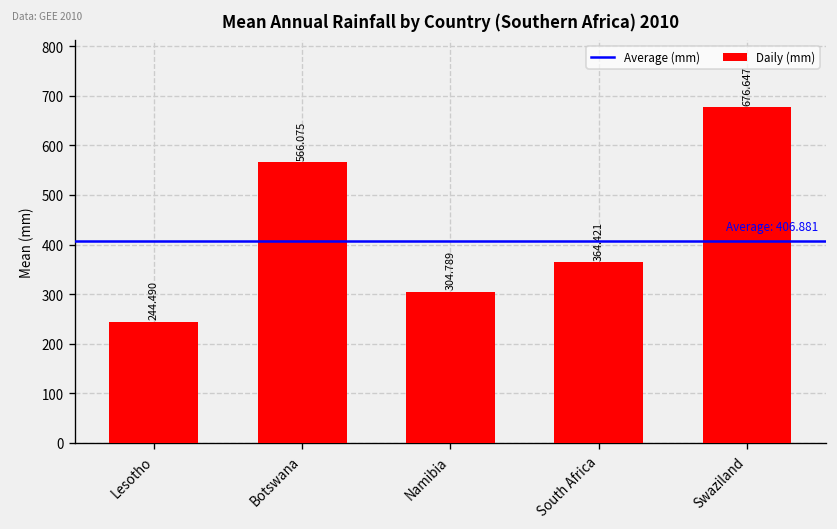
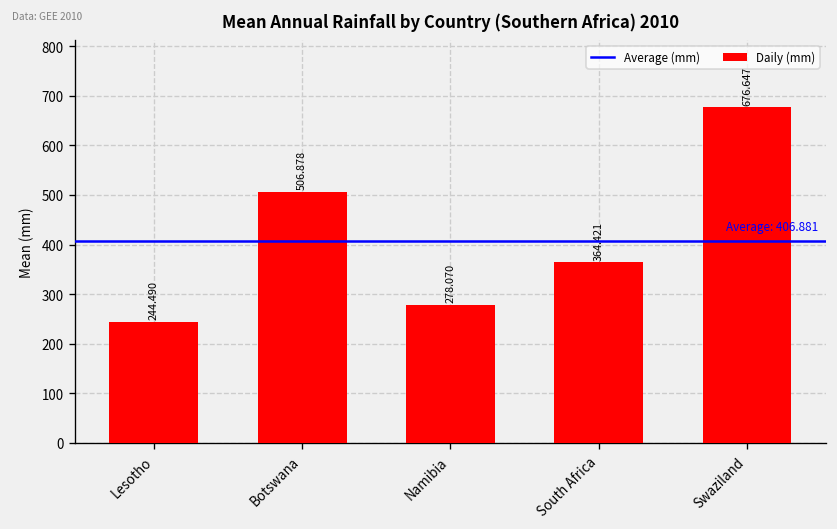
  {
    "Lesotho": 244.490,
-   "Botswana": 566.075,
-   "Namibia": 304.789,
+   "Botswana": 506.878,
+   "Namibia": 278.070,
    "South Africa": 364.421
  }
